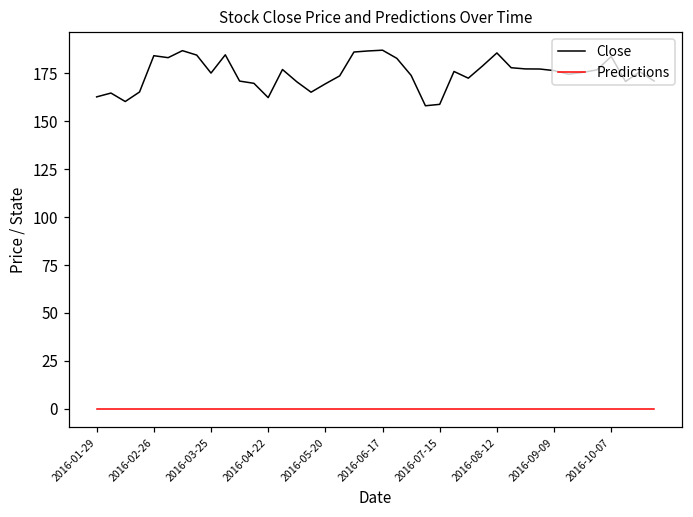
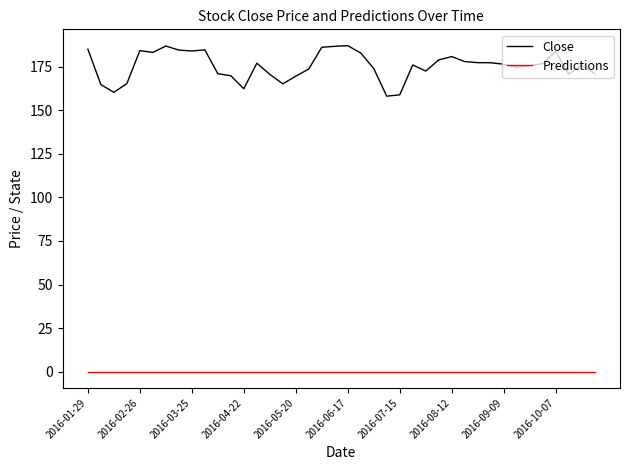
  {
    "Close": {
-     "2016-01-29": 163,
+     "2016-01-29": 185,
      "2016-02-26": 184,
-     "2016-03-25": 175,
+     "2016-03-25": 184,
      "2016-04-22": 162,
      "2016-05-20": 170,
      "2016-06-17": 187,
      "2016-07-15": 159,
-     "2016-08-12": 186
+     "2016-08-12": 181
    },
    "Predictions": {
      "2016-01-29": 0,
      "2016-02-26": 0,
      "2016-03-25": 0,
      "2016-04-22": 0,
      "2016-05-20": 0,
      "2016-06-17": 0,
      "2016-07-15": 0,
      "2016-08-12": 0,
      "2016-09-09": 0,
      "2016-10-07": 0
    }
  }
